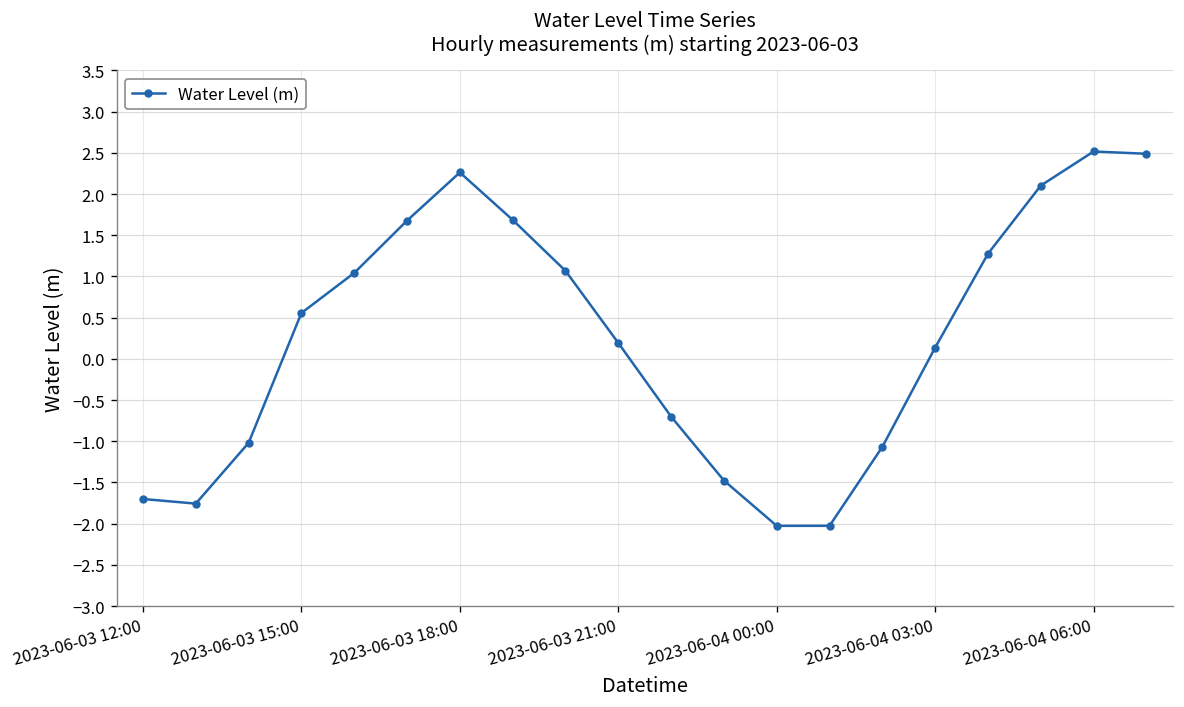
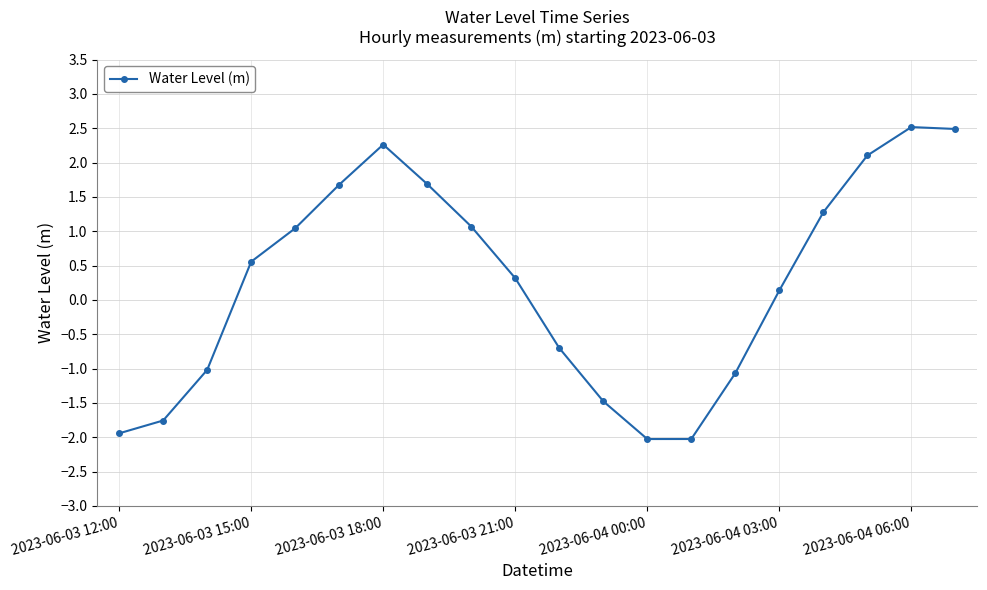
  {
-   "2023-06-03 12:00": -1.7,
+   "2023-06-03 12:00": -1.9,
    "2023-06-03 15:00": 0.6,
    "2023-06-03 18:00": 2.3,
-   "2023-06-03 21:00": 0.2,
+   "2023-06-03 21:00": 0.3,
    "2023-06-04 00:00": -2.0,
    "2023-06-04 03:00": 0.1,
    "2023-06-04 06:00": 2.5
  }
